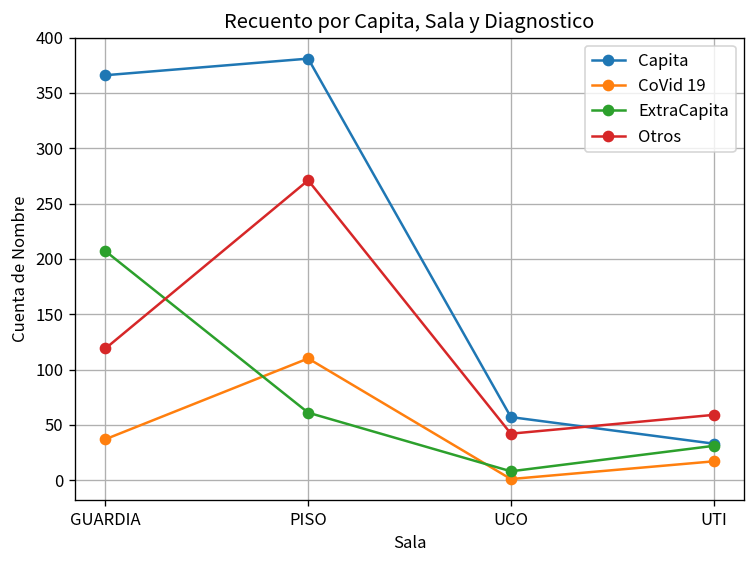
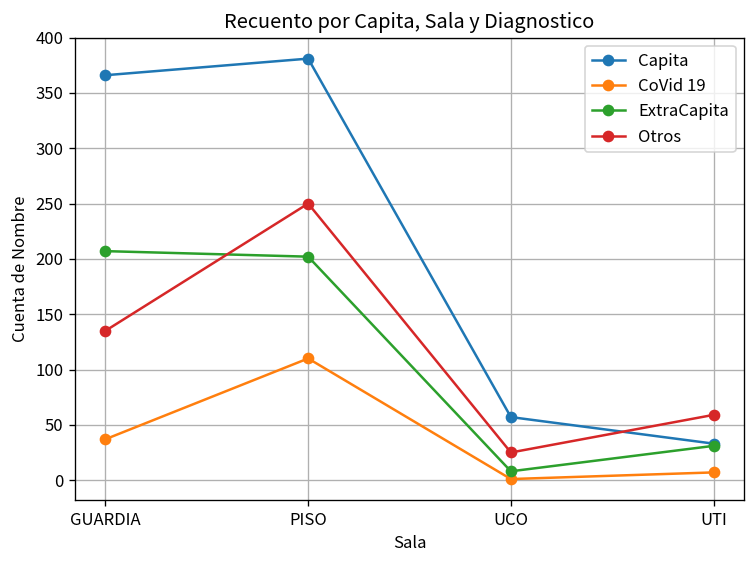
  {
    "Capita": {
      "GUARDIA": 370,
      "PISO": 380,
      "UCO": 60
    },
    "CoVid 19": {
      "GUARDIA": 40,
      "PISO": 110,
      "UCO": 0,
-     "UTI": 20
+     "UTI": 10
    },
    "ExtraCapita": {
      "GUARDIA": 210,
-     "PISO": 60,
+     "PISO": 200,
      "UCO": 10
    },
    "Otros": {
-     "GUARDIA": 120,
-     "PISO": 270,
-     "UCO": 40,
+     "GUARDIA": 140,
+     "PISO": 250,
+     "UCO": 30,
      "UTI": 60
    }
  }
